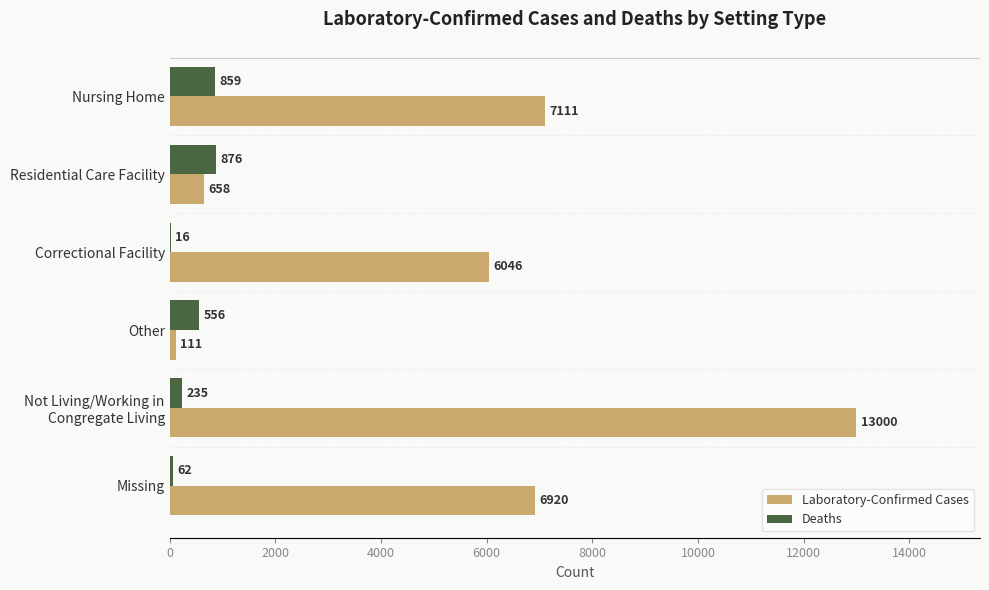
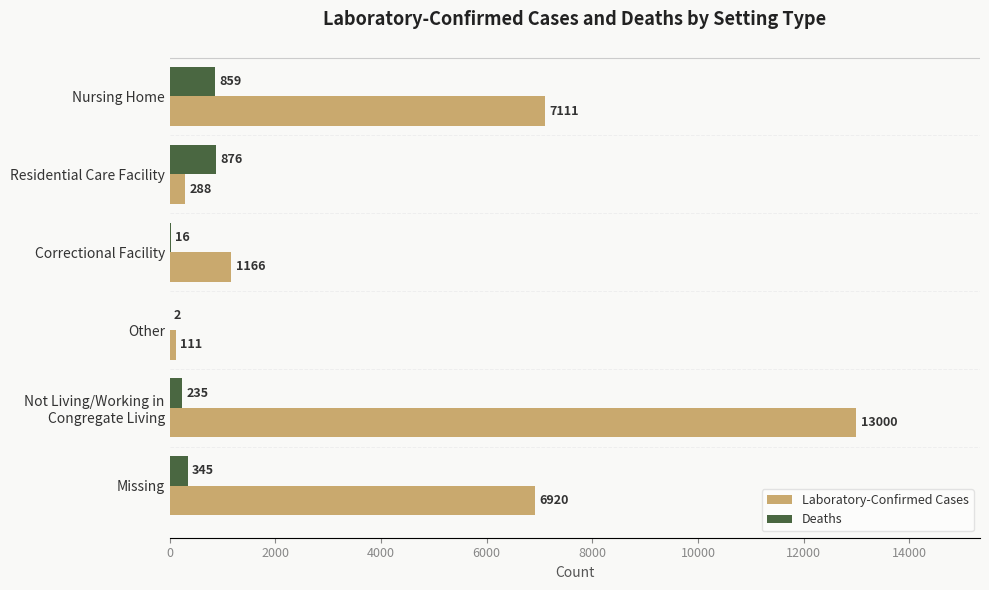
  {
    "Laboratory-Confirmed Cases": {
      "Nursing Home": 7111,
-     "Residential Care Facility": 658,
-     "Correctional Facility": 6046,
+     "Residential Care Facility": 288,
+     "Correctional Facility": 1166,
      "Other": 111,
      "Not Living/Working in Congregate Living": 13000,
      "Missing": 6920
    },
    "Deaths": {
      "Nursing Home": 859,
      "Residential Care Facility": 876,
      "Correctional Facility": 16,
-     "Other": 556,
+     "Other": 2,
      "Not Living/Working in Congregate Living": 235,
-     "Missing": 62
+     "Missing": 345
    }
  }
